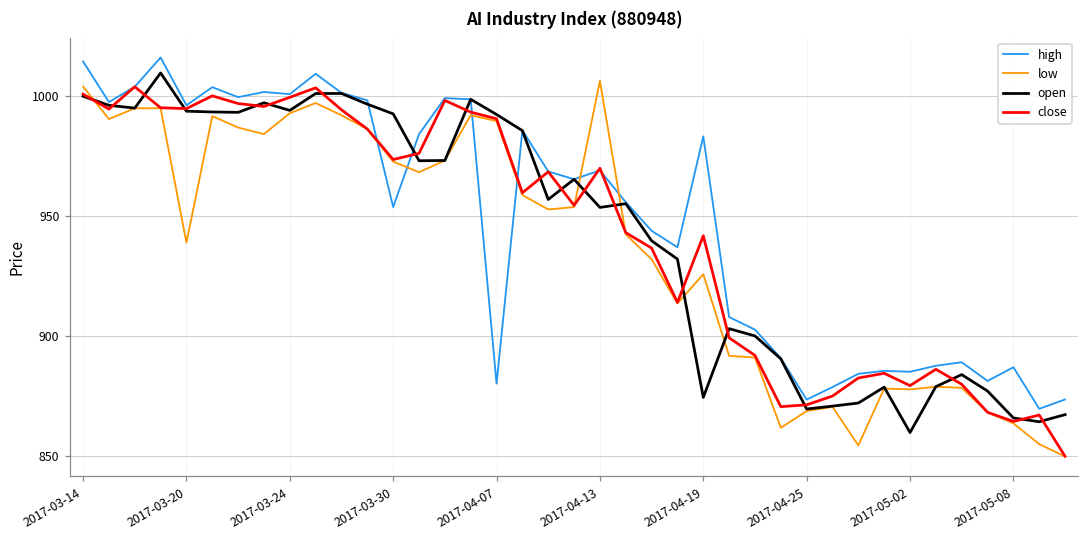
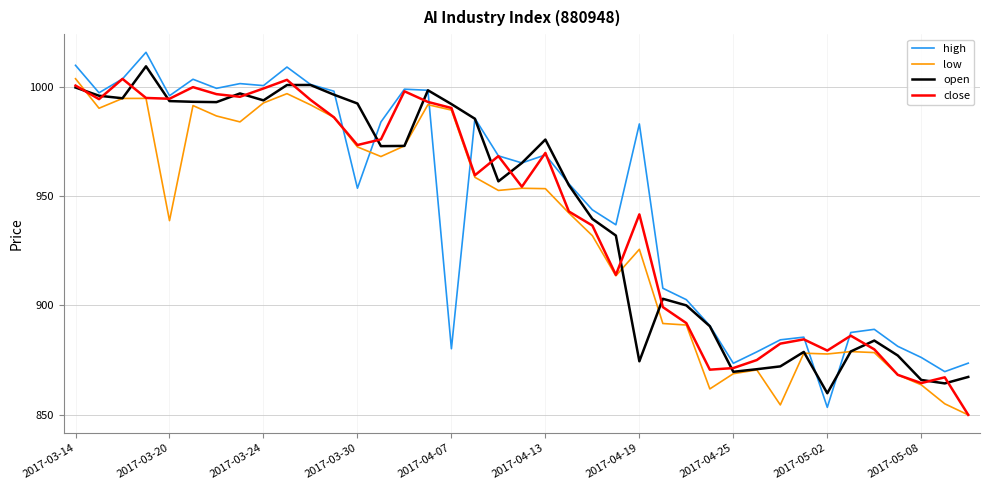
  {
    "high": {
-     "2017-03-14": 1014,
+     "2017-03-14": 1010,
      "2017-03-20": 996,
      "2017-03-24": 1001,
      "2017-03-30": 954,
      "2017-04-07": 880,
      "2017-04-19": 983,
      "2017-04-25": 873,
-     "2017-05-02": 885,
-     "2017-05-08": 887
+     "2017-05-02": 853,
+     "2017-05-08": 876
    },
    "low": {
      "2017-03-14": 1004,
      "2017-03-20": 939,
-     "2017-04-13": 1006,
+     "2017-04-13": 954,
      "2017-04-19": 926,
      "2017-05-02": 878
    },
    "open": {
      "2017-03-30": 993,
      "2017-04-07": 992,
-     "2017-04-13": 954,
+     "2017-04-13": 976,
      "2017-04-19": 874,
      "2017-05-02": 860,
      "2017-05-08": 866
    },
    "close": {
      "2017-03-24": 999,
      "2017-04-19": 942,
      "2017-04-25": 871,
      "2017-05-02": 879
    }
  }
